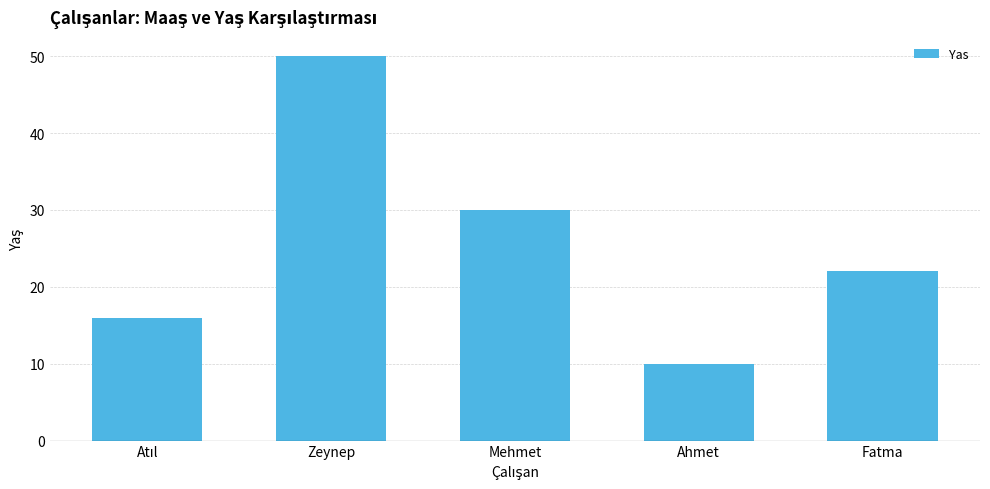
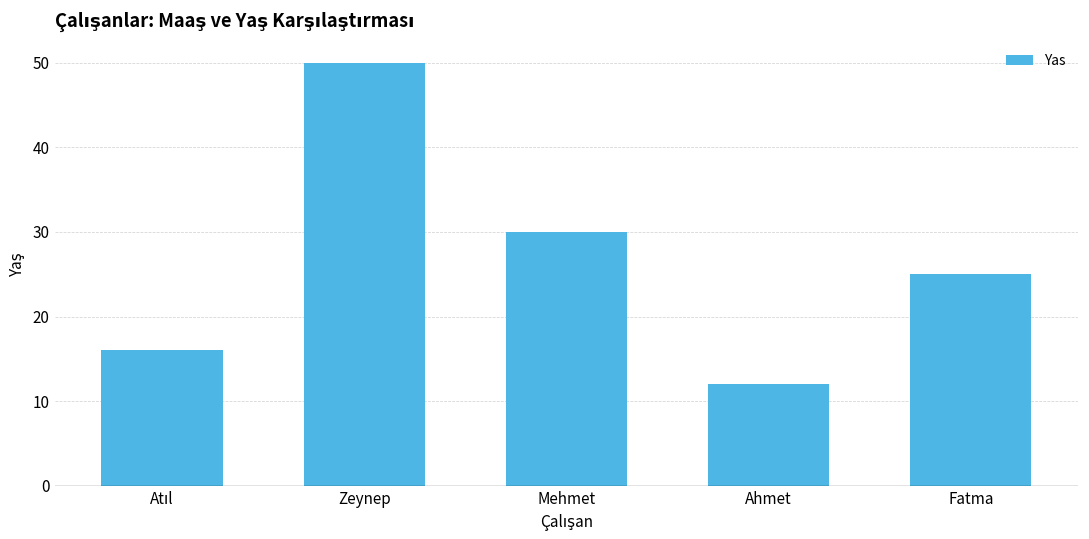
  {
    "Atıl": 16,
    "Zeynep": 50,
    "Mehmet": 30,
-   "Ahmet": 10,
-   "Fatma": 22
+   "Ahmet": 12,
+   "Fatma": 25
  }
